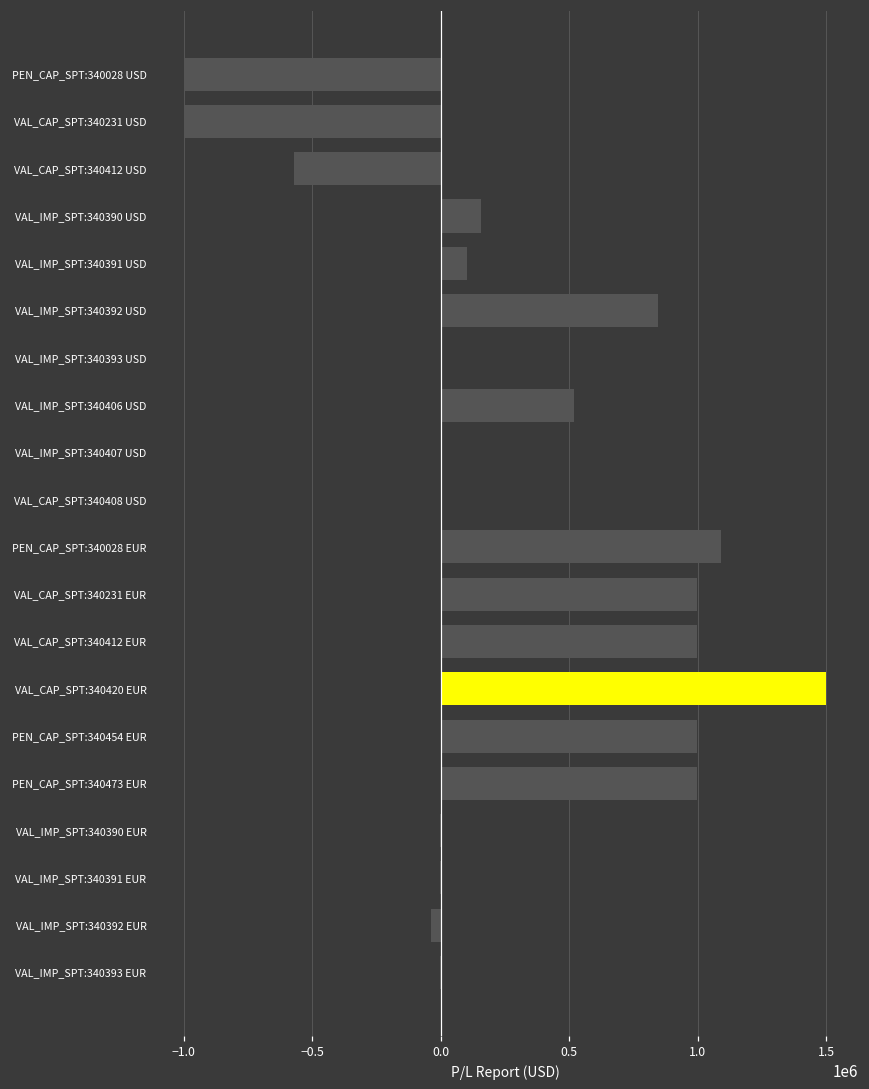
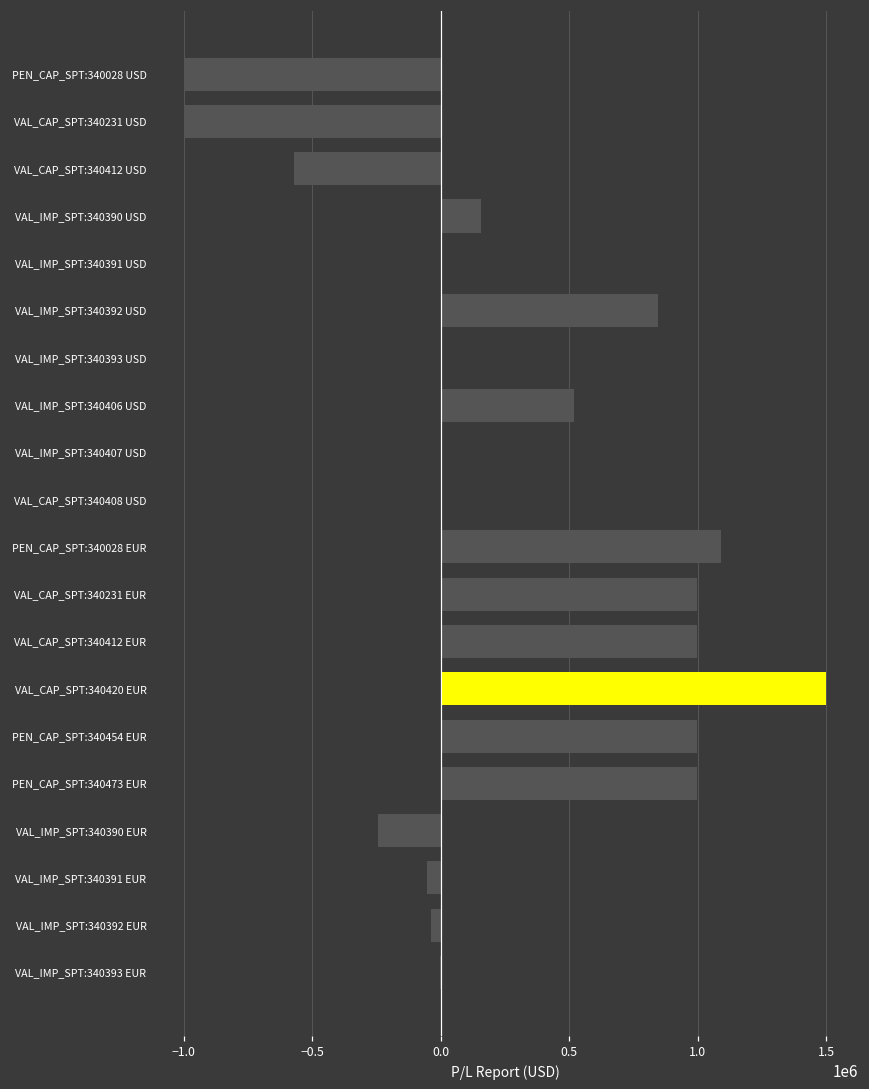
  {
    "PEN_CAP_SPT:340028 USD": -1000000,
    "VAL_CAP_SPT:340231 USD": -1000000,
    "VAL_CAP_SPT:340412 USD": -570000,
    "VAL_IMP_SPT:340390 USD": 160000,
-   "VAL_IMP_SPT:340391 USD": 100000,
+   "VAL_IMP_SPT:340391 USD": 0,
    "VAL_IMP_SPT:340392 USD": 840000,
    "VAL_IMP_SPT:340406 USD": 520000,
    "PEN_CAP_SPT:340028 EUR": 1090000,
    "VAL_CAP_SPT:340231 EUR": 1000000,
    "VAL_CAP_SPT:340412 EUR": 1000000,
    "VAL_CAP_SPT:340420 EUR": 1500000,
    "PEN_CAP_SPT:340454 EUR": 1000000,
    "PEN_CAP_SPT:340473 EUR": 1000000,
-   "VAL_IMP_SPT:340390 EUR": 0,
-   "VAL_IMP_SPT:340391 EUR": 0,
+   "VAL_IMP_SPT:340390 EUR": -240000,
+   "VAL_IMP_SPT:340391 EUR": -50000,
    "VAL_IMP_SPT:340392 EUR": -40000
  }
